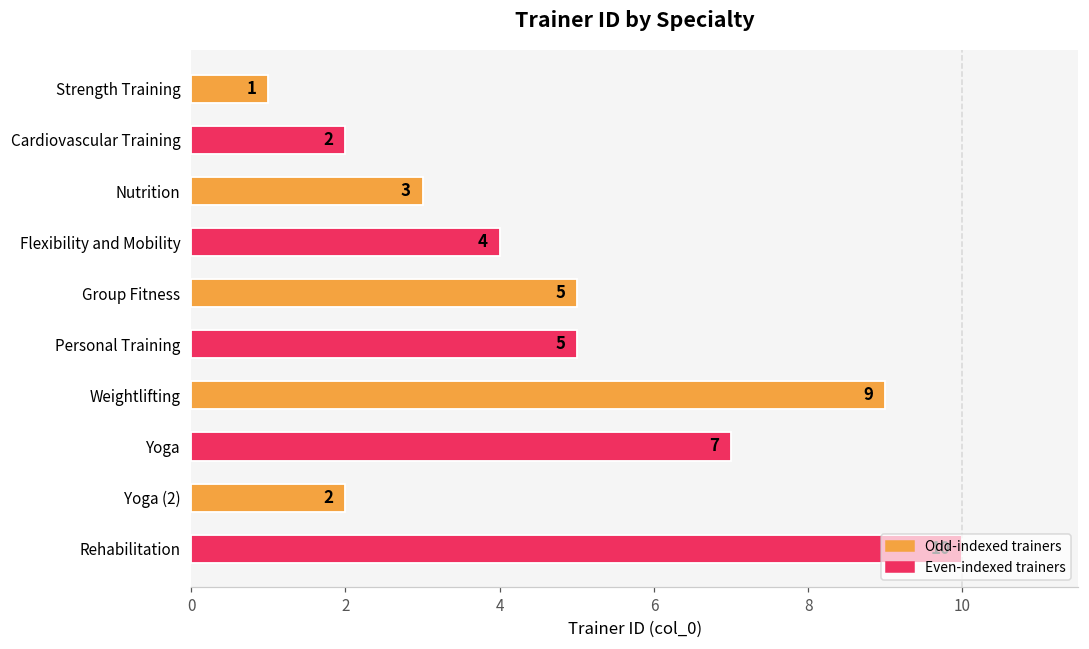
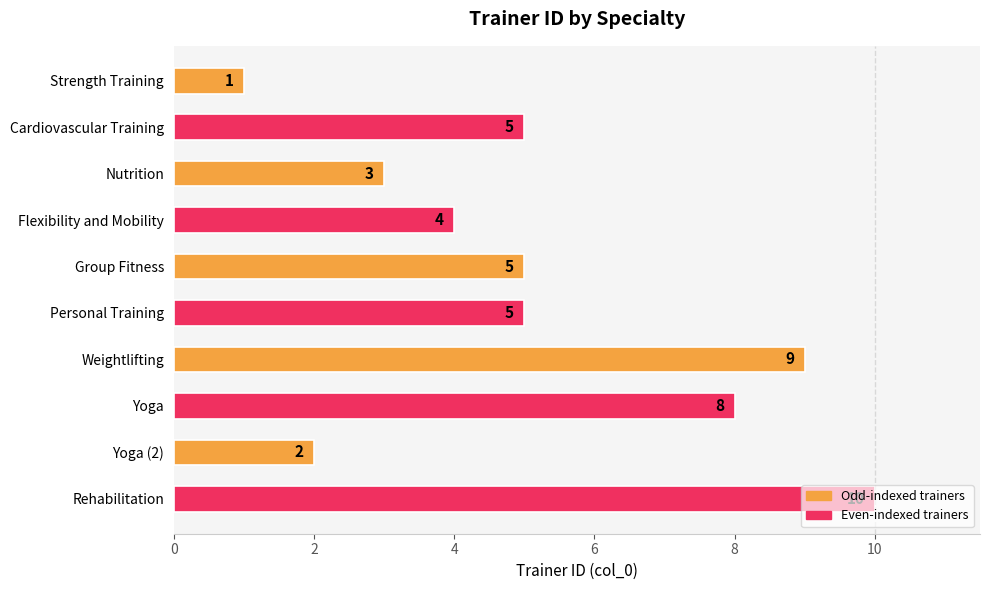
  {
    "Strength Training": 1,
-   "Cardiovascular Training": 2,
+   "Cardiovascular Training": 5,
    "Nutrition": 3,
    "Flexibility and Mobility": 4,
    "Group Fitness": 5,
    "Personal Training": 5,
    "Weightlifting": 9,
-   "Yoga": 7,
+   "Yoga": 8,
    "Yoga (2)": 2
  }
